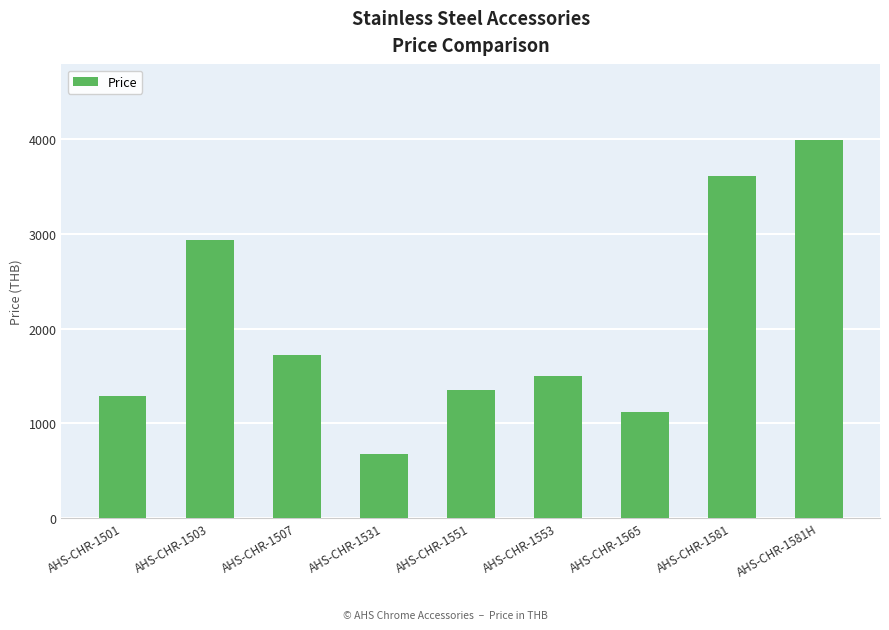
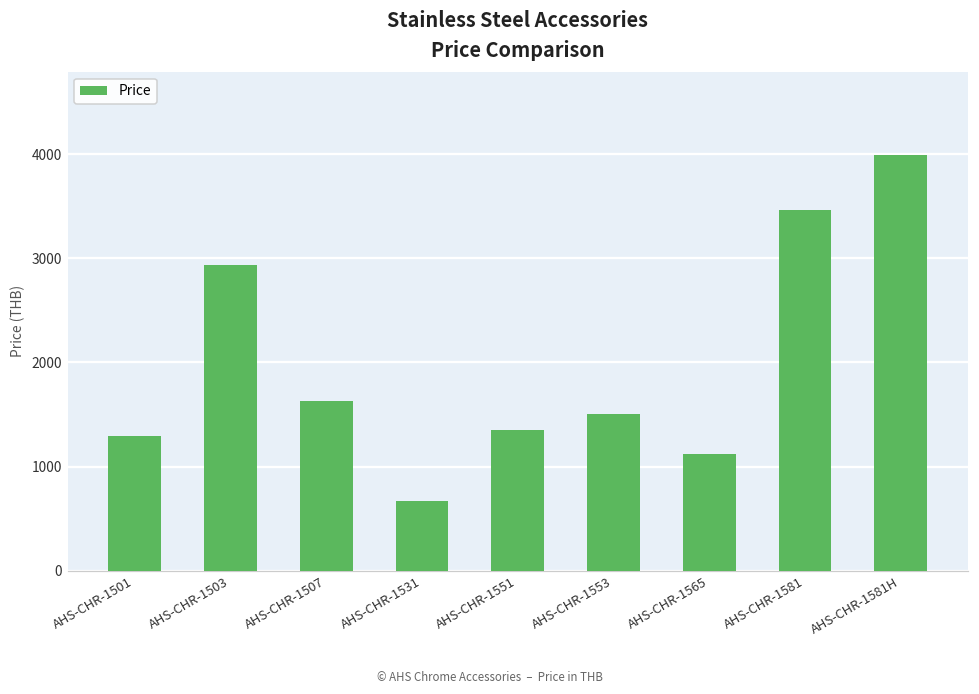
  {
    "AHS-CHR-1501": 1300,
    "AHS-CHR-1503": 2900,
-   "AHS-CHR-1507": 1700,
+   "AHS-CHR-1507": 1600,
    "AHS-CHR-1531": 700,
    "AHS-CHR-1551": 1300,
    "AHS-CHR-1553": 1500,
    "AHS-CHR-1565": 1100,
-   "AHS-CHR-1581": 3600,
+   "AHS-CHR-1581": 3500,
    "AHS-CHR-1581H": 4000
  }
